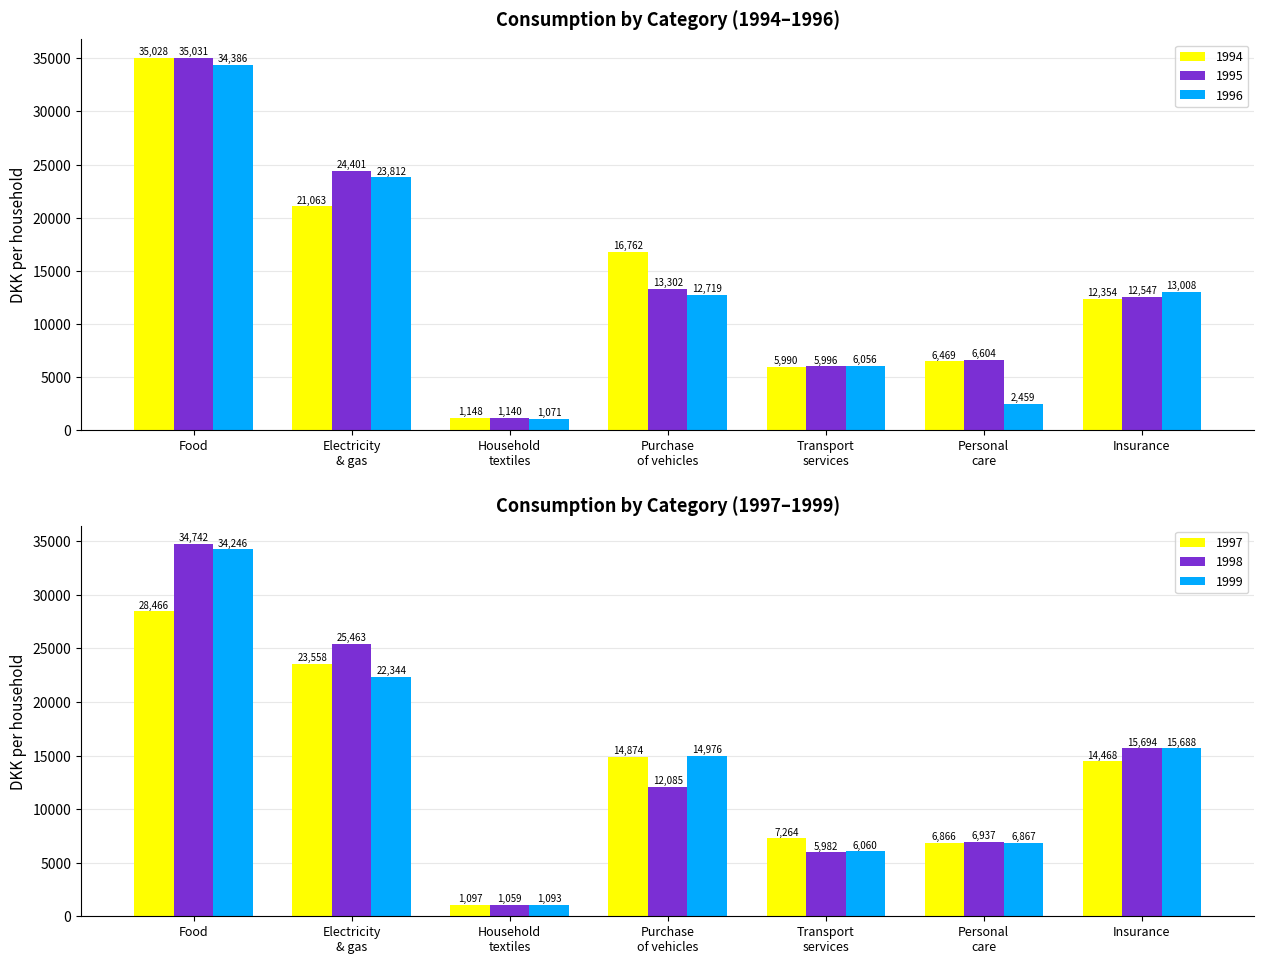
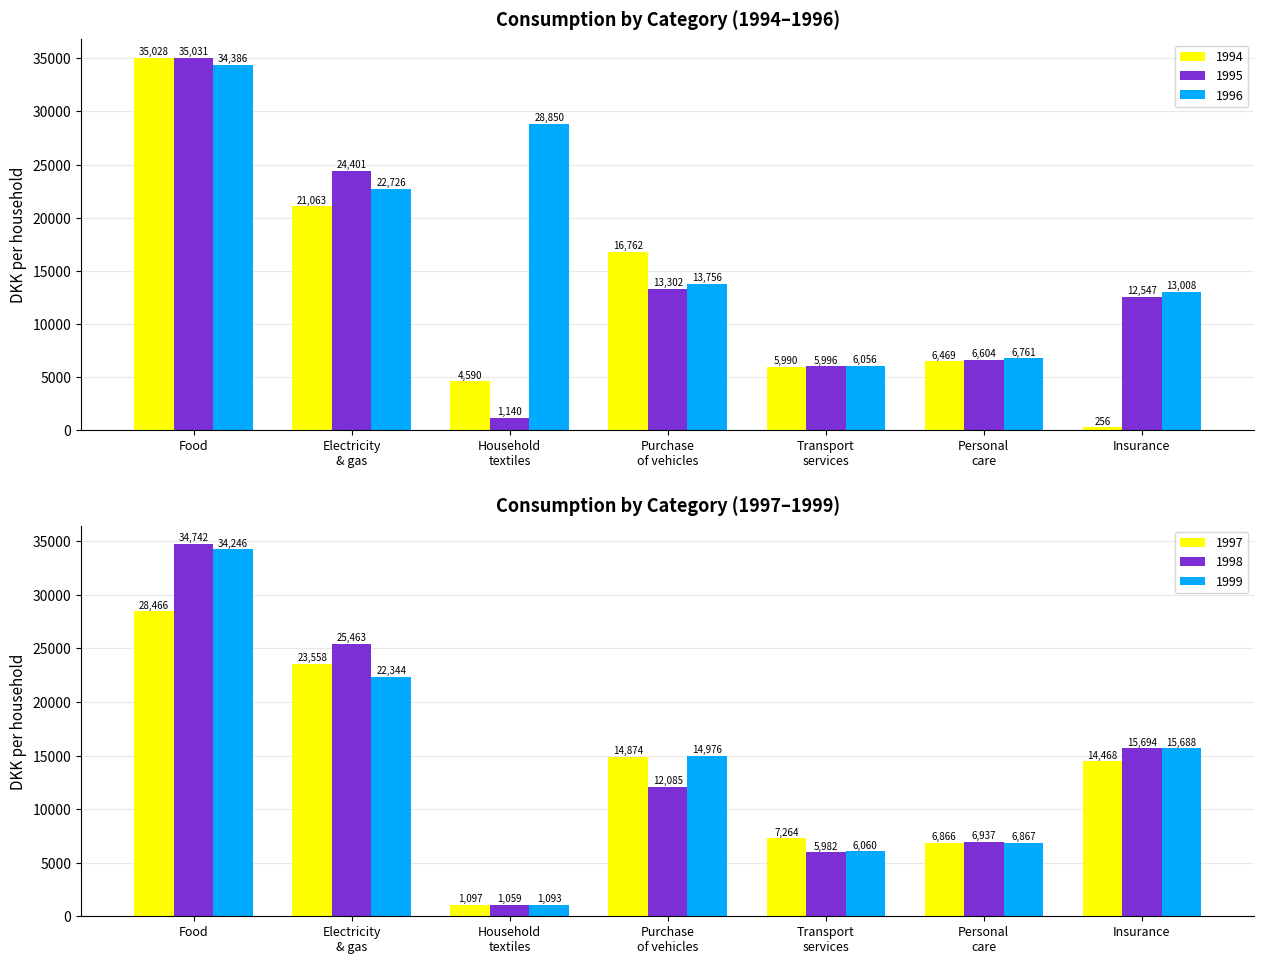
  {
    "Consumption by Category (1994–1996)": {
      "1994": {
        "Food": "35,028",
        "Electricity & gas": "21,063",
-       "Household textiles": "1,148",
+       "Household textiles": "4,590",
        "Purchase of vehicles": "16,762",
        "Transport services": "5,990",
        "Personal care": "6,469",
-       "Insurance": "12,354"
+       "Insurance": "256"
      },
      "1995": {
        "Food": "35,031",
        "Electricity & gas": "24,401",
        "Household textiles": "1,140",
        "Purchase of vehicles": "13,302",
        "Transport services": "5,996",
        "Personal care": "6,604",
        "Insurance": "12,547"
      },
      "1996": {
        "Food": "34,386",
-       "Electricity & gas": "23,812",
-       "Household textiles": "1,071",
-       "Purchase of vehicles": "12,719",
+       "Electricity & gas": "22,726",
+       "Household textiles": "28,850",
+       "Purchase of vehicles": "13,756",
        "Transport services": "6,056",
-       "Personal care": "2,459",
+       "Personal care": "6,761",
        "Insurance": "13,008"
      }
    },
    "Consumption by Category (1997–1999)": {
      "1997": {
        "Food": "28,466",
        "Electricity & gas": "23,558",
        "Household textiles": "1,097",
        "Purchase of vehicles": "14,874",
        "Transport services": "7,264",
        "Personal care": "6,866",
        "Insurance": "14,468"
      },
      "1998": {
        "Food": "34,742",
        "Electricity & gas": "25,463",
        "Household textiles": "1,059",
        "Purchase of vehicles": "12,085",
        "Transport services": "5,982",
        "Personal care": "6,937",
        "Insurance": "15,694"
      },
      "1999": {
        "Food": "34,246",
        "Electricity & gas": "22,344",
        "Household textiles": "1,093",
        "Purchase of vehicles": "14,976",
        "Transport services": "6,060",
        "Personal care": "6,867",
        "Insurance": "15,688"
      }
    }
  }
